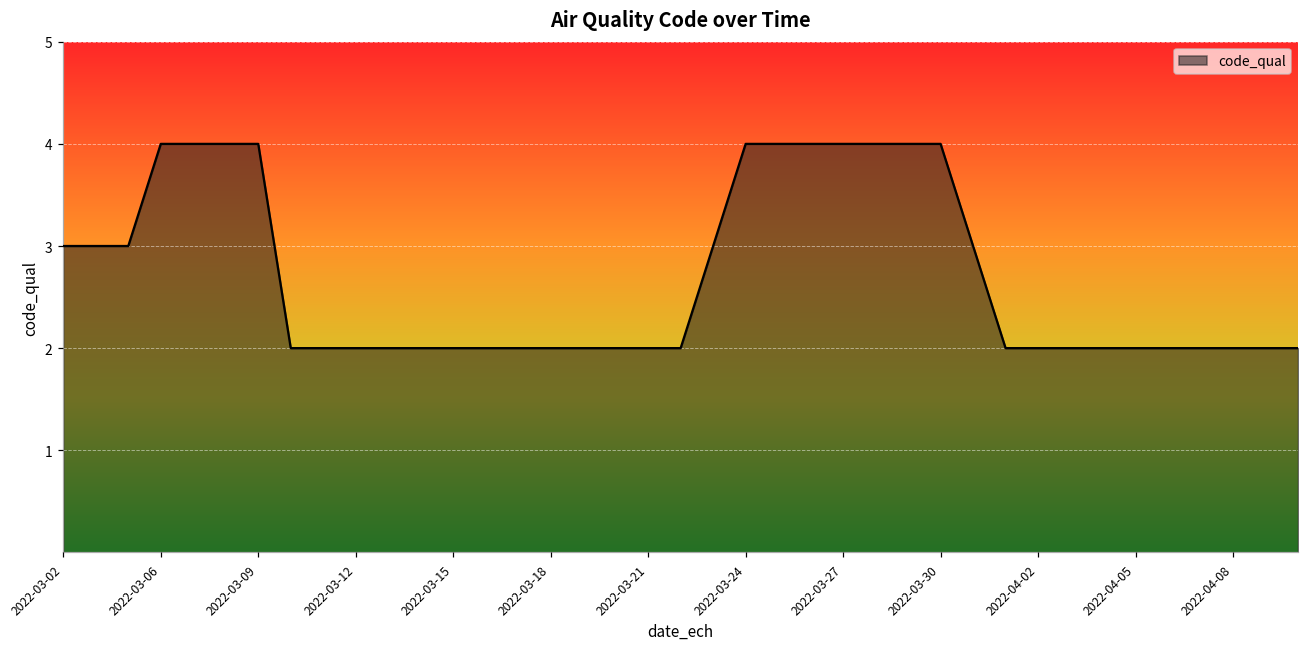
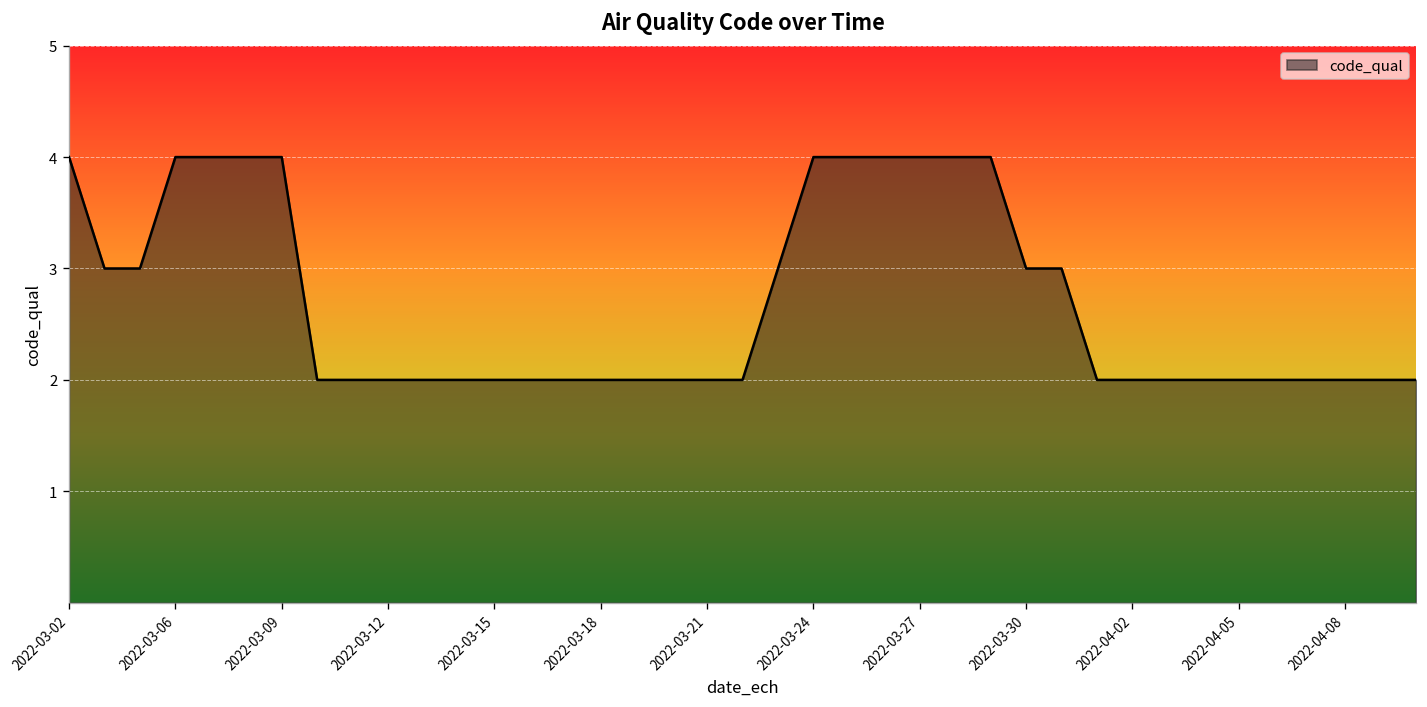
  {
-   "2022-03-02": 3,
+   "2022-03-02": 4,
    "2022-03-06": 4,
    "2022-03-09": 4,
    "2022-03-12": 2,
    "2022-03-15": 2,
    "2022-03-18": 2,
    "2022-03-21": 2,
    "2022-03-24": 4,
    "2022-03-27": 4,
-   "2022-03-30": 4,
+   "2022-03-30": 3,
    "2022-04-02": 2,
    "2022-04-05": 2,
    "2022-04-08": 2
  }
